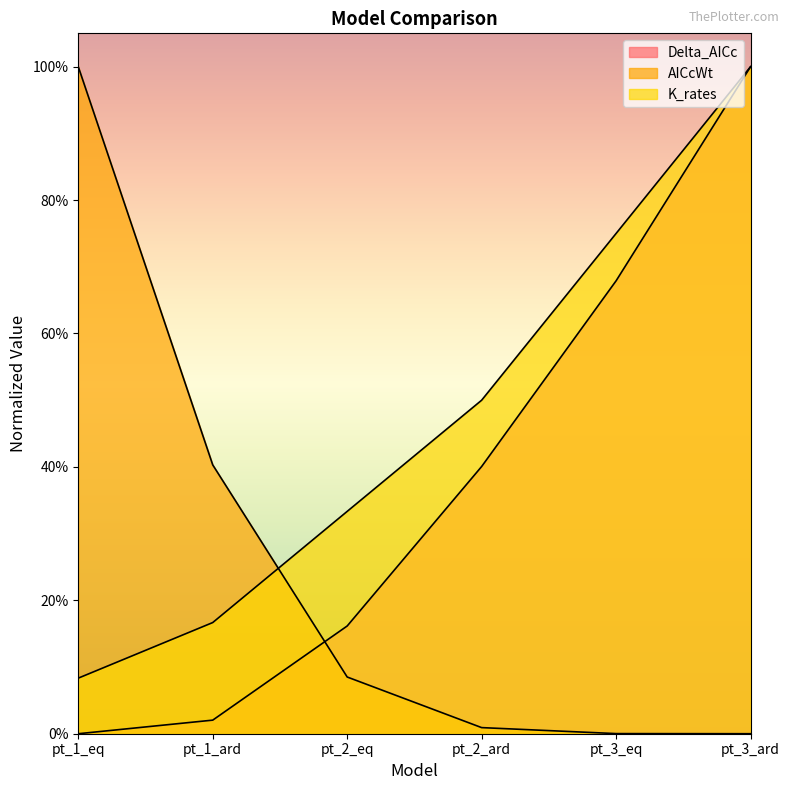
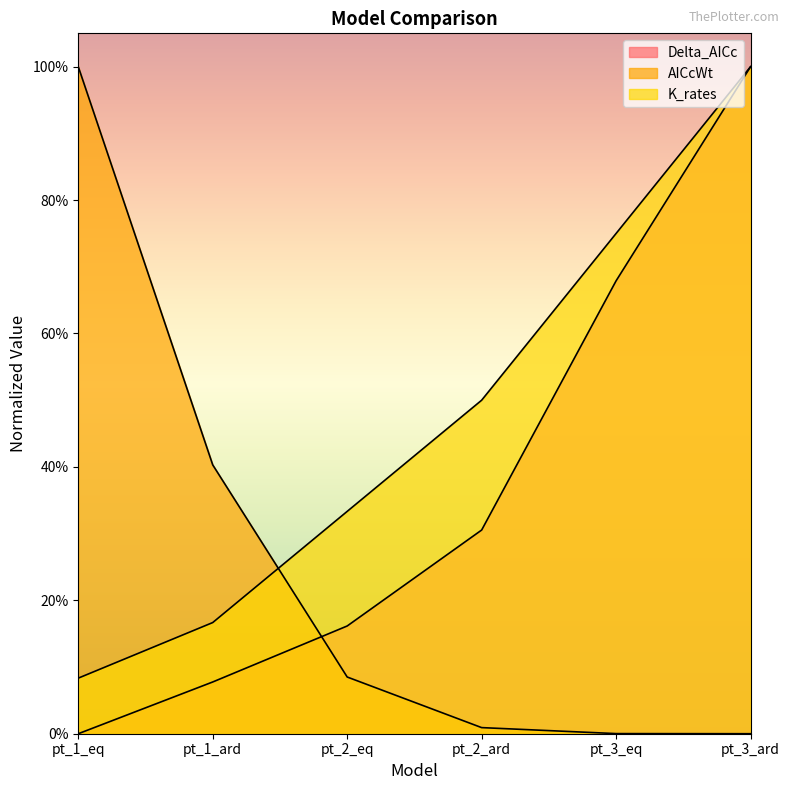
  {
    "Delta_AICc": {
      "pt_1_eq": "0%",
-     "pt_1_ard": "2%",
+     "pt_1_ard": "8%",
      "pt_2_eq": "16%",
-     "pt_2_ard": "40%",
+     "pt_2_ard": "31%",
      "pt_3_eq": "68%"
    }
  }
